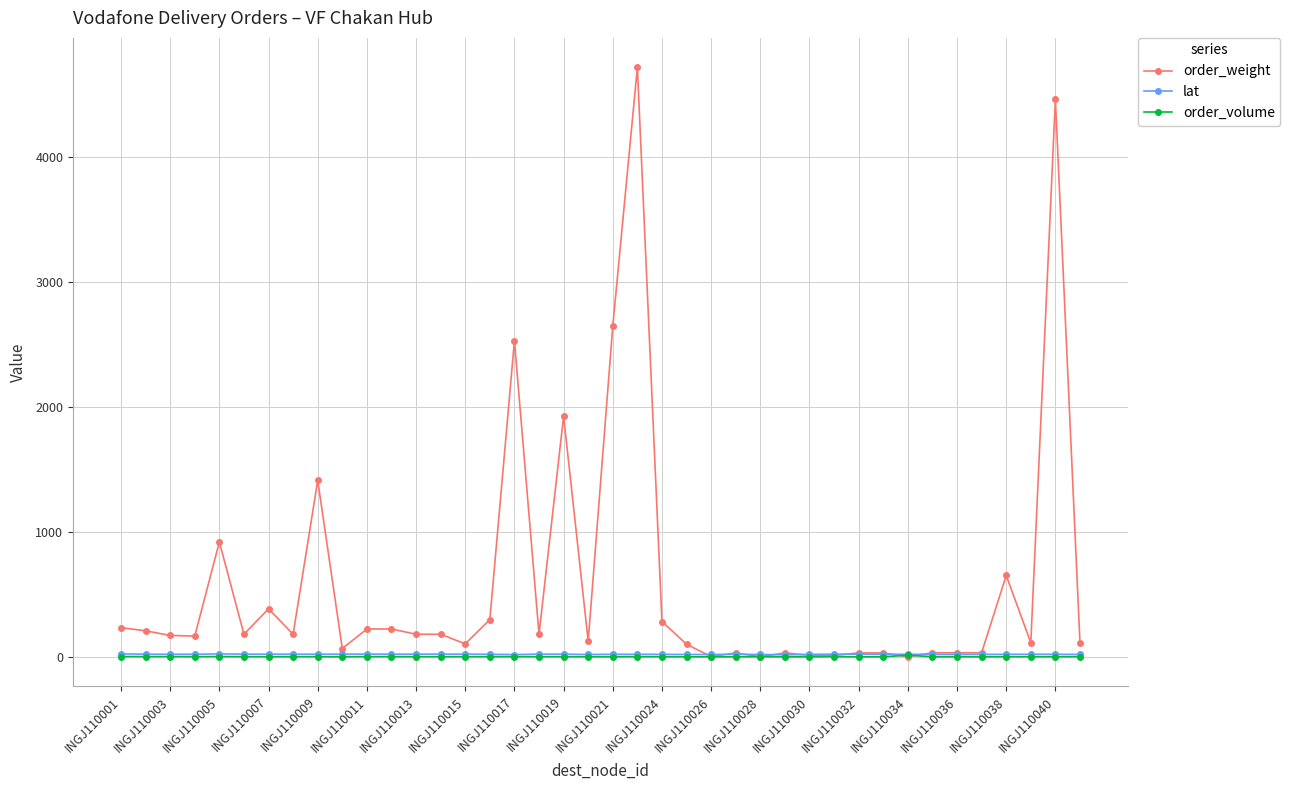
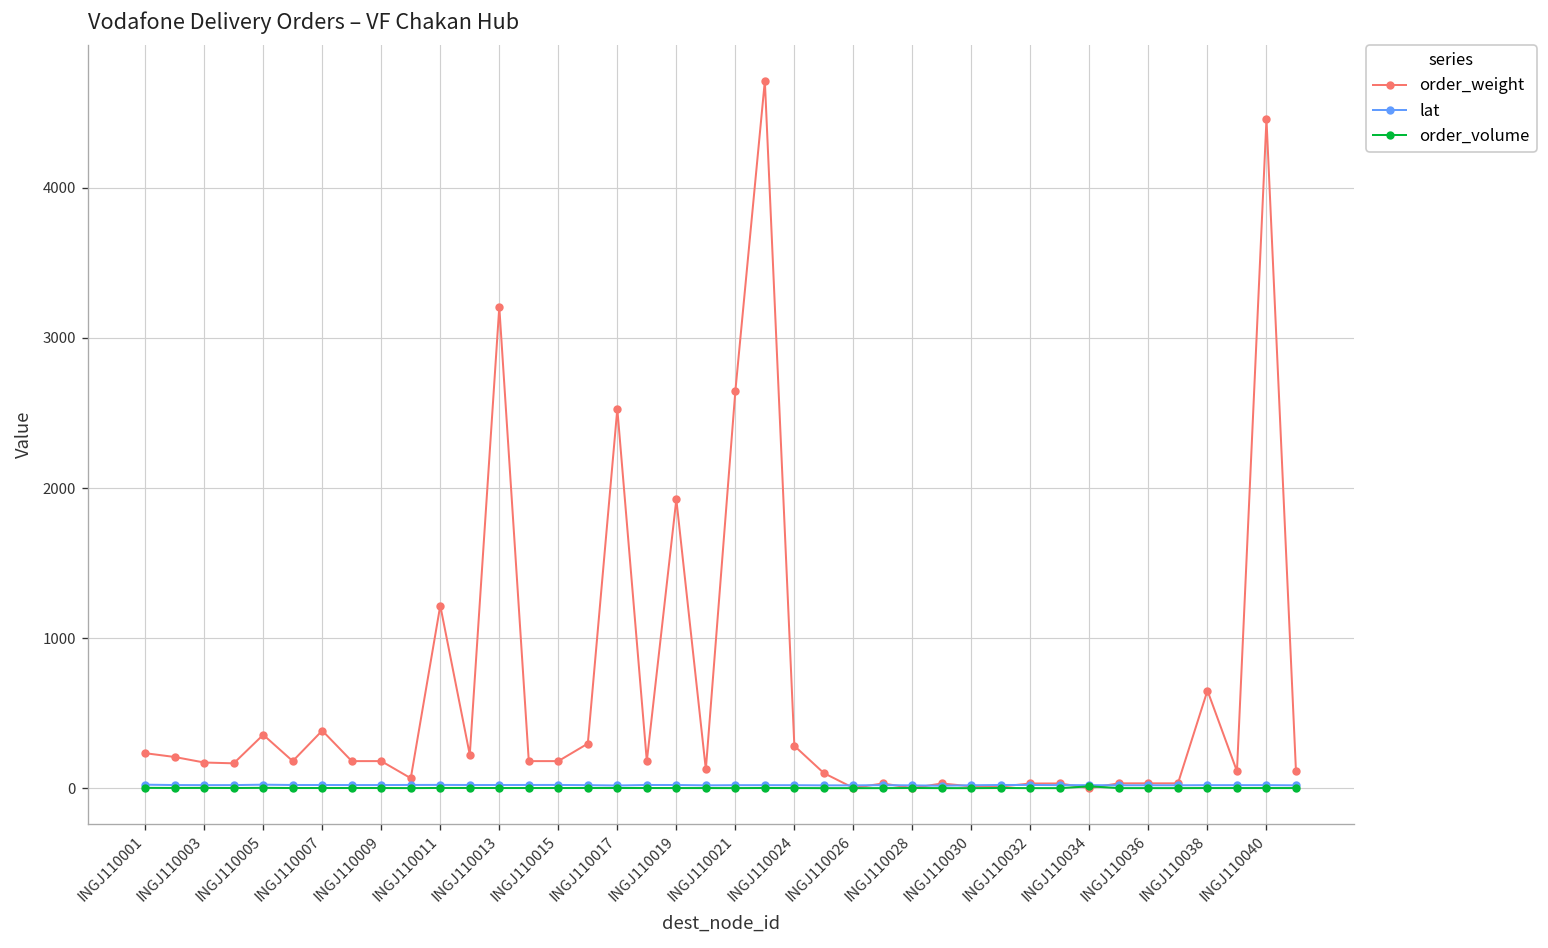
  {
    "order_weight": {
      "INGJ110001": 230,
      "INGJ110003": 170,
-     "INGJ110005": 920,
+     "INGJ110005": 360,
      "INGJ110007": 380,
-     "INGJ110009": 1410,
-     "INGJ110011": 220,
-     "INGJ110013": 180,
-     "INGJ110015": 100,
+     "INGJ110009": 180,
+     "INGJ110011": 1220,
+     "INGJ110013": 3210,
+     "INGJ110015": 180,
      "INGJ110017": 2530,
      "INGJ110019": 1920,
      "INGJ110021": 2650,
      "INGJ110024": 280,
      "INGJ110038": 650,
      "INGJ110040": 4460
    },
    "lat": {
      "INGJ110001": 20,
      "INGJ110005": 20,
      "INGJ110015": 20
    },
    "order_volume": {
      "INGJ110001": 0,
      "INGJ110005": 0,
      "INGJ110015": 0,
      "INGJ110032": 0
    }
  }
